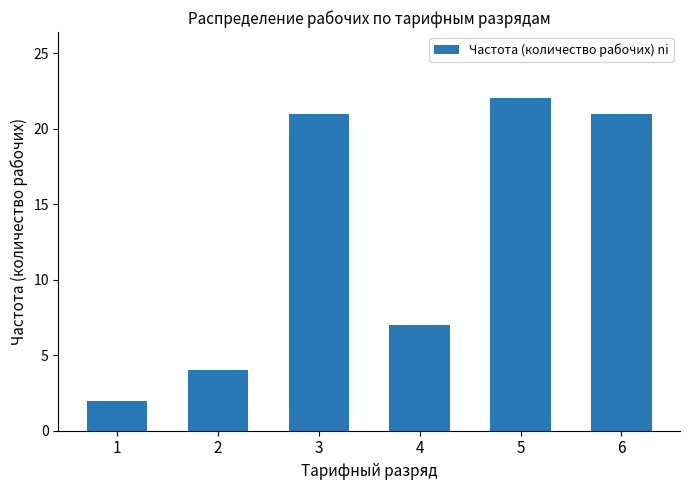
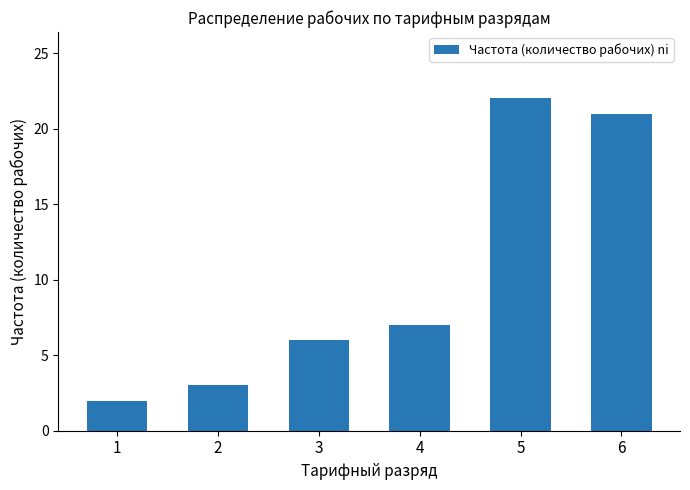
  {
    "1": 2,
-   "2": 4,
-   "3": 21,
+   "2": 3,
+   "3": 6,
    "4": 7,
    "5": 22,
    "6": 21
  }
